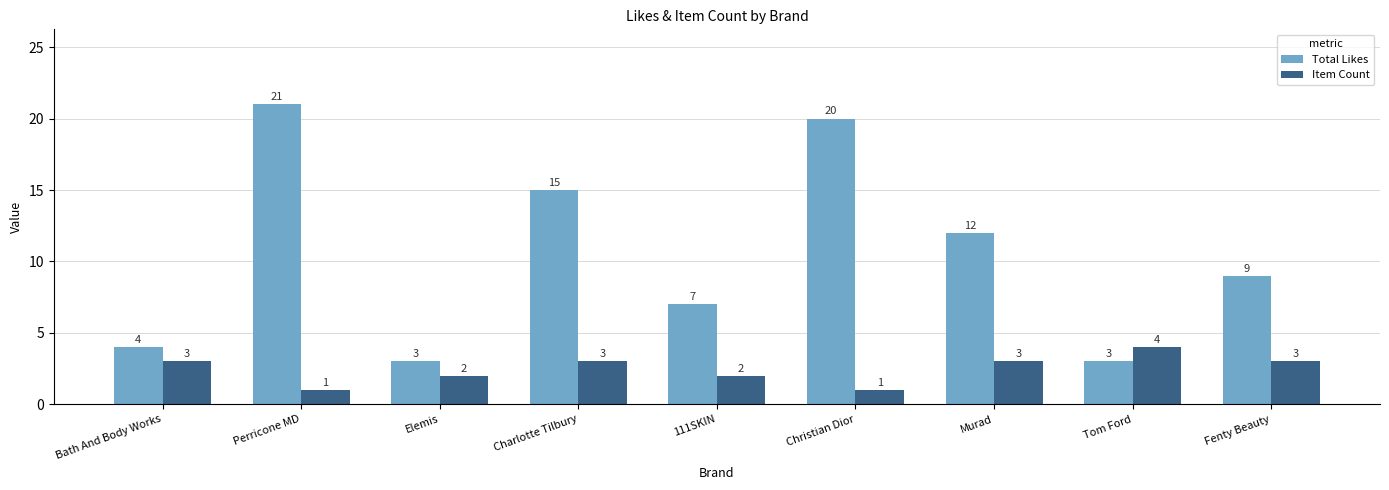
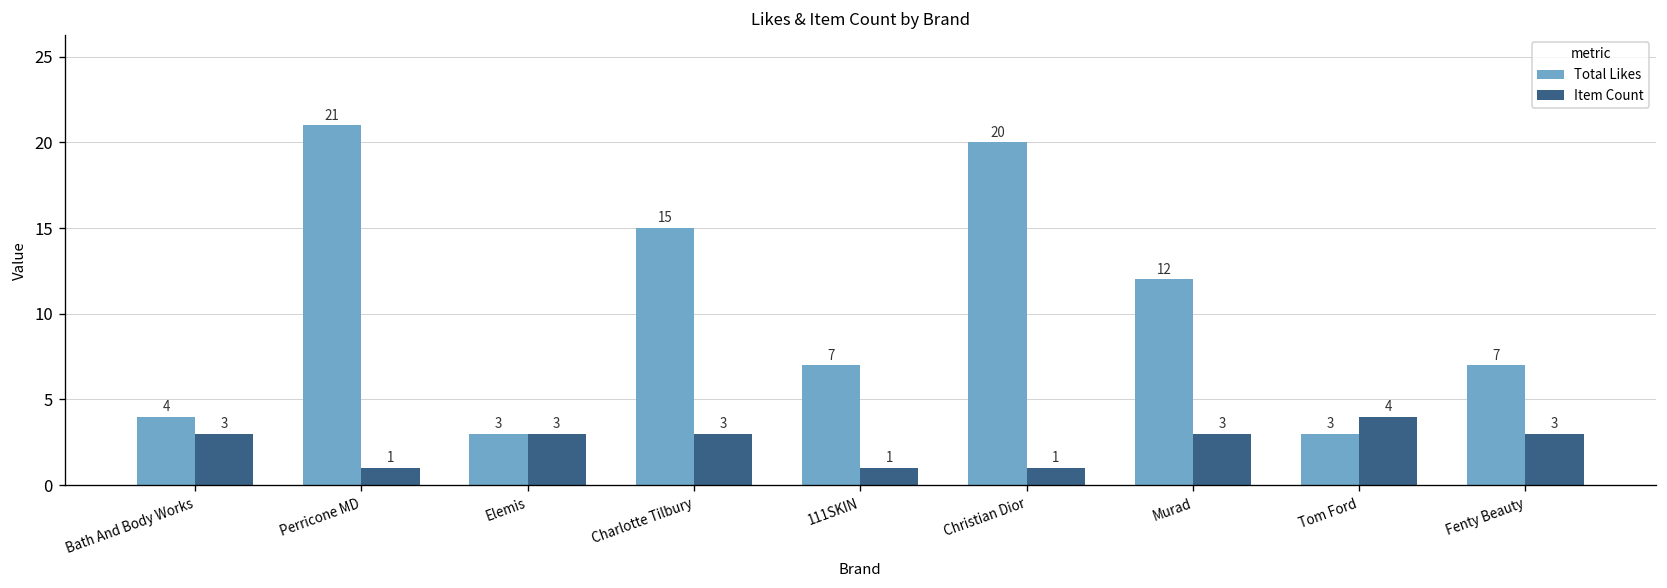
  {
    "Total Likes": {
      "Bath And Body Works": 4,
      "Perricone MD": 21,
      "Elemis": 3,
      "Charlotte Tilbury": 15,
      "111SKIN": 7,
      "Christian Dior": 20,
      "Murad": 12,
      "Tom Ford": 3,
-     "Fenty Beauty": 9
+     "Fenty Beauty": 7
    },
    "Item Count": {
      "Bath And Body Works": 3,
      "Perricone MD": 1,
-     "Elemis": 2,
+     "Elemis": 3,
      "Charlotte Tilbury": 3,
-     "111SKIN": 2,
+     "111SKIN": 1,
      "Christian Dior": 1,
      "Murad": 3,
      "Tom Ford": 4,
      "Fenty Beauty": 3
    }
  }
